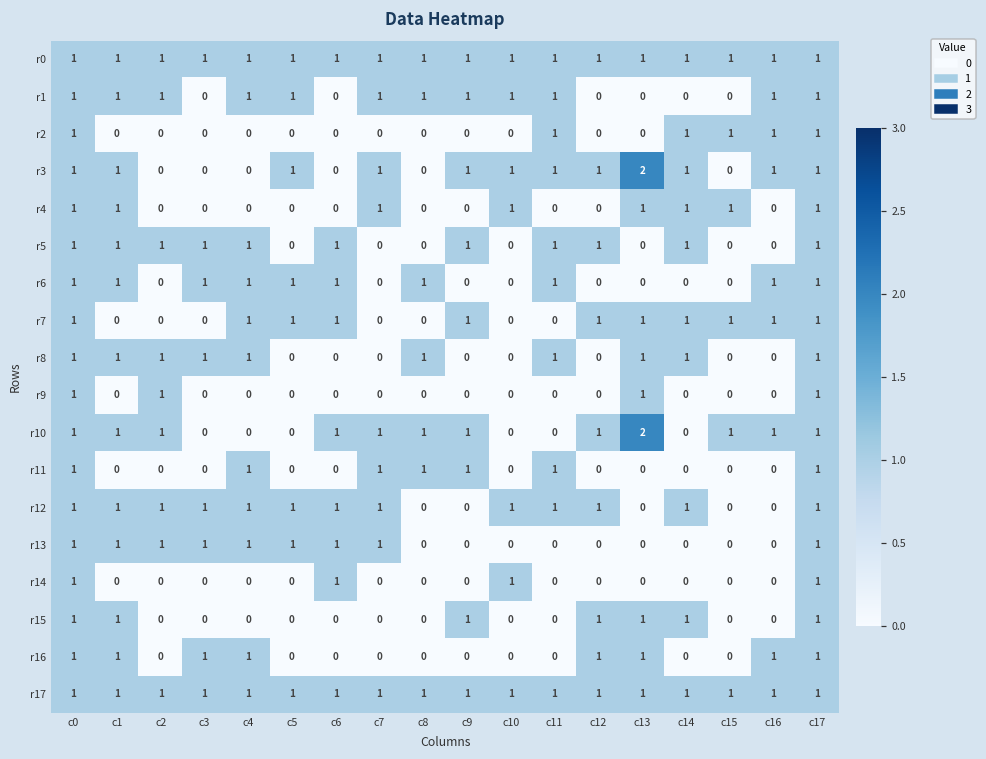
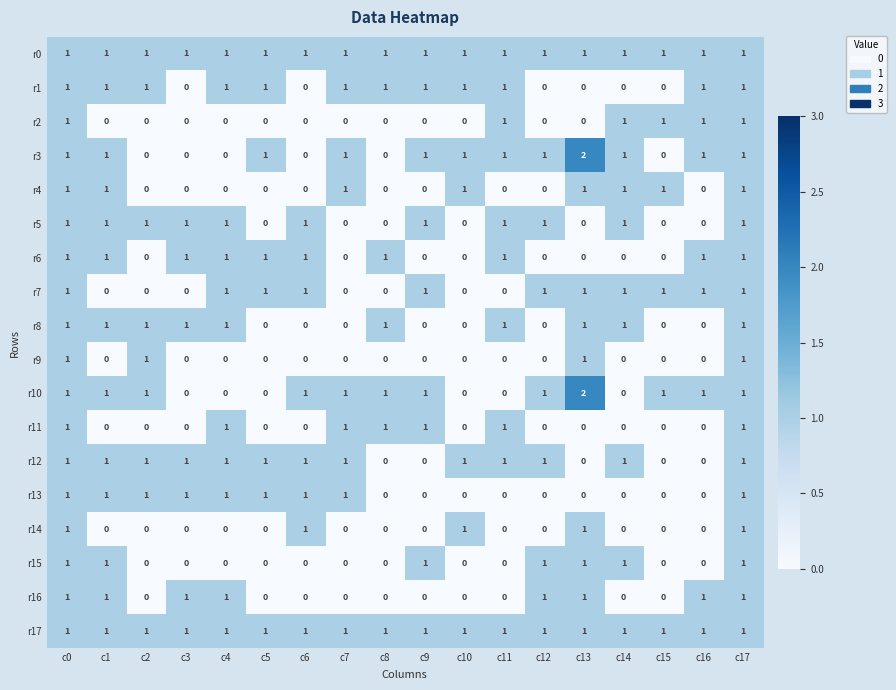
  {
    "r14": {
      "c0": 1,
      "c1": 0,
      "c2": 0,
      "c3": 0,
      "c4": 0,
      "c5": 0,
      "c6": 1,
      "c7": 0,
      "c8": 0,
      "c9": 0,
      "c10": 1,
      "c11": 0,
      "c12": 0,
-     "c13": 0,
+     "c13": 1,
      "c14": 0,
      "c15": 0,
      "c16": 0,
      "c17": 1
    }
  }
